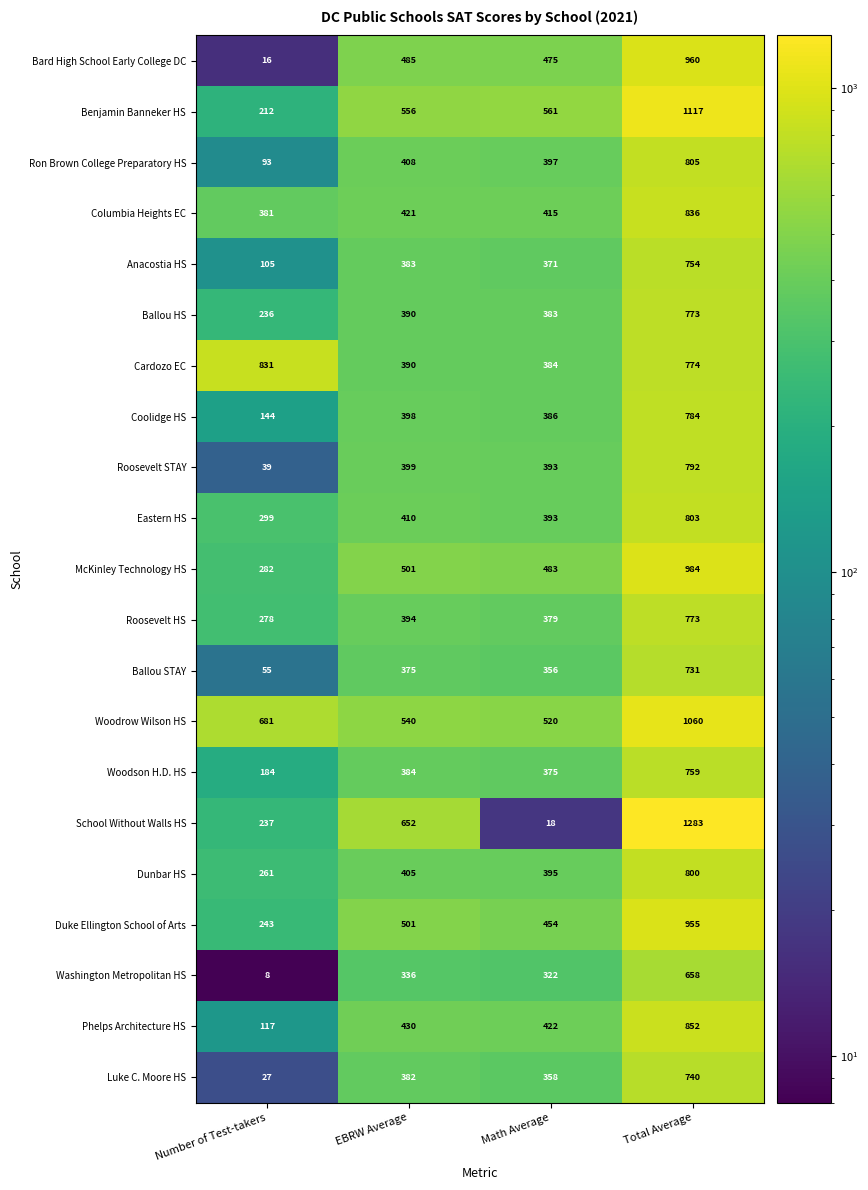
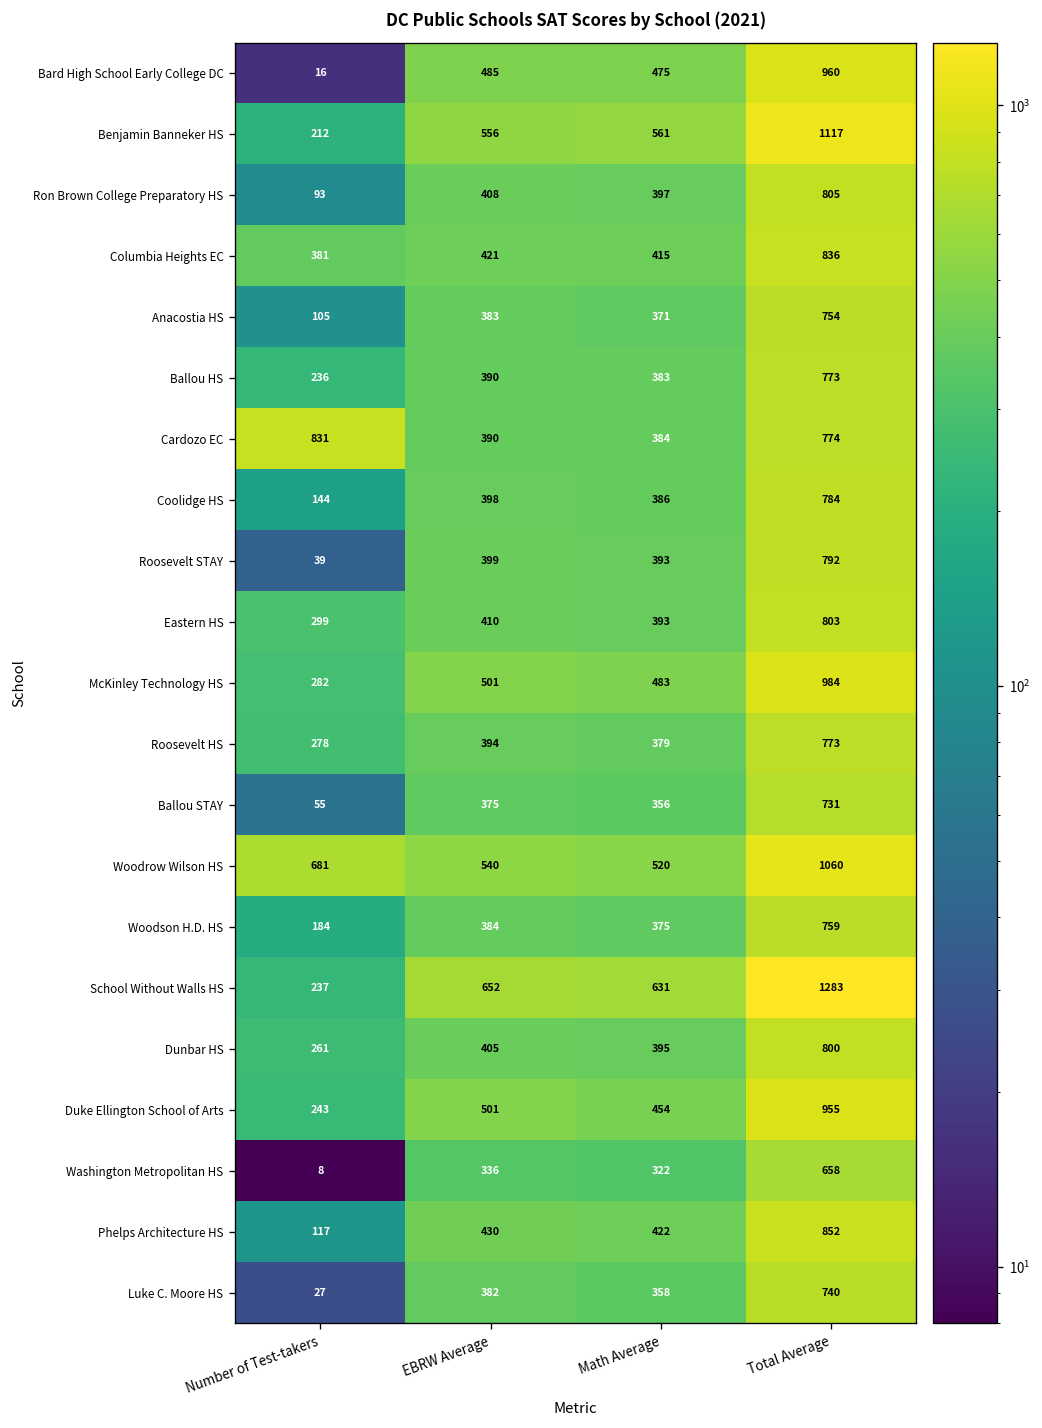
  {
    "Bard High School Early College DC": {
      "Number of Test-takers": 16,
      "EBRW Average": 485,
      "Math Average": 475,
      "Total Average": 960
    },
    "Benjamin Banneker HS": {
      "Number of Test-takers": 212,
      "EBRW Average": 556,
      "Math Average": 561,
      "Total Average": 1117
    },
    "Ron Brown College Preparatory HS": {
      "Number of Test-takers": 93,
      "EBRW Average": 408,
      "Math Average": 397,
      "Total Average": 805
    },
    "Columbia Heights EC": {
      "Number of Test-takers": 381,
      "EBRW Average": 421,
      "Math Average": 415,
      "Total Average": 836
    },
    "Anacostia HS": {
      "Number of Test-takers": 105,
      "EBRW Average": 383,
      "Math Average": 371,
      "Total Average": 754
    },
    "Ballou HS": {
      "Number of Test-takers": 236,
      "EBRW Average": 390,
      "Math Average": 383,
      "Total Average": 773
    },
    "Cardozo EC": {
      "Number of Test-takers": 831,
      "EBRW Average": 390,
      "Math Average": 384,
      "Total Average": 774
    },
    "Coolidge HS": {
      "Number of Test-takers": 144,
      "EBRW Average": 398,
      "Math Average": 386,
      "Total Average": 784
    },
    "Roosevelt STAY": {
      "Number of Test-takers": 39,
      "EBRW Average": 399,
      "Math Average": 393,
      "Total Average": 792
    },
    "Eastern HS": {
      "Number of Test-takers": 299,
      "EBRW Average": 410,
      "Math Average": 393,
      "Total Average": 803
    },
    "McKinley Technology HS": {
      "Number of Test-takers": 282,
      "EBRW Average": 501,
      "Math Average": 483,
      "Total Average": 984
    },
    "Roosevelt HS": {
      "Number of Test-takers": 278,
      "EBRW Average": 394,
      "Math Average": 379,
      "Total Average": 773
    },
    "Ballou STAY": {
      "Number of Test-takers": 55,
      "EBRW Average": 375,
      "Math Average": 356,
      "Total Average": 731
    },
    "Woodrow Wilson HS": {
      "Number of Test-takers": 681,
      "EBRW Average": 540,
      "Math Average": 520,
      "Total Average": 1060
    },
    "Woodson H.D. HS": {
      "Number of Test-takers": 184,
      "EBRW Average": 384,
      "Math Average": 375,
      "Total Average": 759
    },
    "School Without Walls HS": {
      "Number of Test-takers": 237,
      "EBRW Average": 652,
-     "Math Average": 18,
+     "Math Average": 631,
      "Total Average": 1283
    },
    "Dunbar HS": {
      "Number of Test-takers": 261,
      "EBRW Average": 405,
      "Math Average": 395,
      "Total Average": 800
    },
    "Duke Ellington School of Arts": {
      "Number of Test-takers": 243,
      "EBRW Average": 501,
      "Math Average": 454,
      "Total Average": 955
    },
    "Washington Metropolitan HS": {
      "Number of Test-takers": 8,
      "EBRW Average": 336,
      "Math Average": 322,
      "Total Average": 658
    },
    "Phelps Architecture HS": {
      "Number of Test-takers": 117,
      "EBRW Average": 430,
      "Math Average": 422,
      "Total Average": 852
    },
    "Luke C. Moore HS": {
      "Number of Test-takers": 27,
      "EBRW Average": 382,
      "Math Average": 358,
      "Total Average": 740
    }
  }
